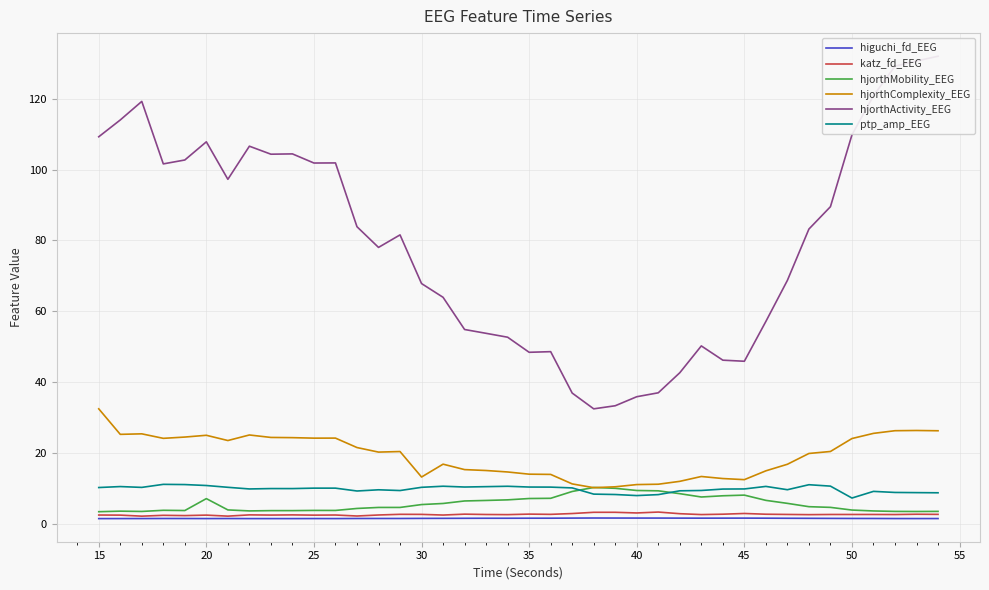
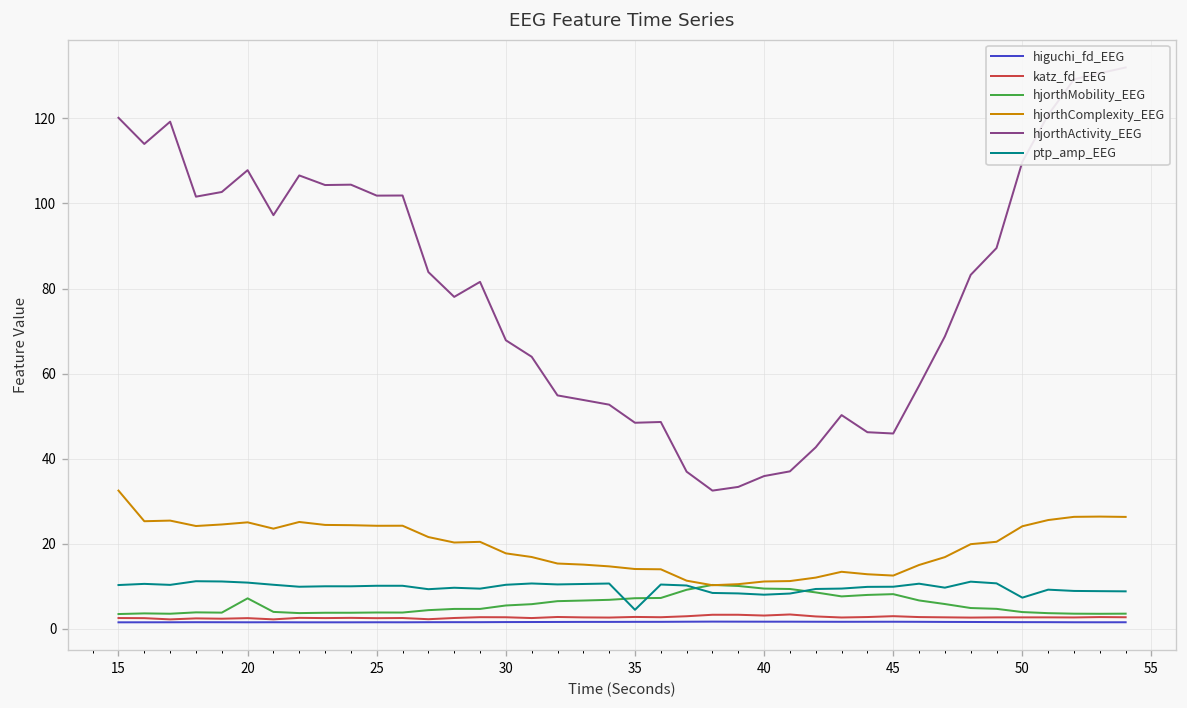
  {
    "higuchi_fd_EEG": {
      "15": 1,
      "20": 1,
      "25": 2,
      "30": 2,
      "35": 2,
      "40": 2,
      "45": 2,
      "50": 2
    },
    "katz_fd_EEG": {
      "15": 2,
      "20": 2,
      "25": 2,
      "30": 3,
      "35": 3,
      "40": 3,
      "45": 3,
      "50": 3
    },
    "hjorthMobility_EEG": {
      "15": 3,
      "20": 7,
      "25": 4,
      "30": 5,
      "35": 7,
      "40": 9,
      "45": 8,
      "50": 4
    },
    "hjorthComplexity_EEG": {
      "15": 32,
      "20": 25,
      "25": 24,
-     "30": 13,
+     "30": 18,
      "35": 14,
      "40": 11,
      "45": 12,
      "50": 24
    },
    "hjorthActivity_EEG": {
-     "15": 109,
+     "15": 120,
      "20": 108,
      "25": 102,
      "30": 68,
      "35": 48,
      "40": 36,
      "45": 46,
      "50": 110
    },
    "ptp_amp_EEG": {
      "15": 10,
      "20": 11,
      "25": 10,
      "30": 10,
-     "35": 10,
+     "35": 4,
      "40": 8,
      "45": 10,
      "50": 7
    }
  }
